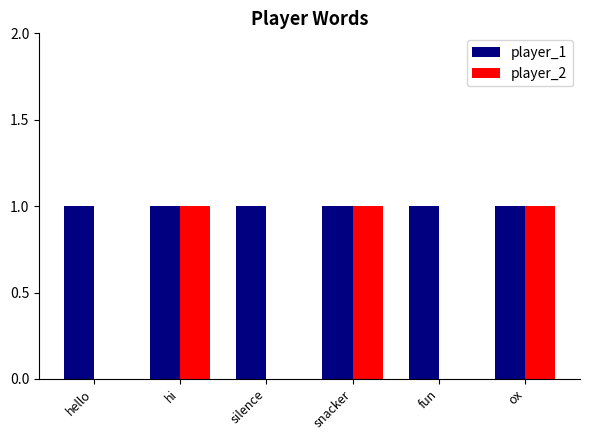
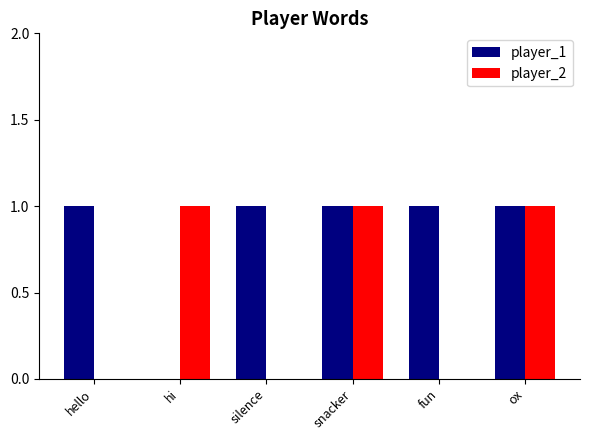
  {
    "player_1": {
      "hello": 1,
-     "hi": 1,
+     "hi": 0,
      "silence": 1,
      "snacker": 1,
      "fun": 1,
      "ox": 1
    },
    "player_2": {
      "hello": 0,
      "hi": 1,
      "silence": 0,
      "snacker": 1,
      "fun": 0,
      "ox": 1
    }
  }
